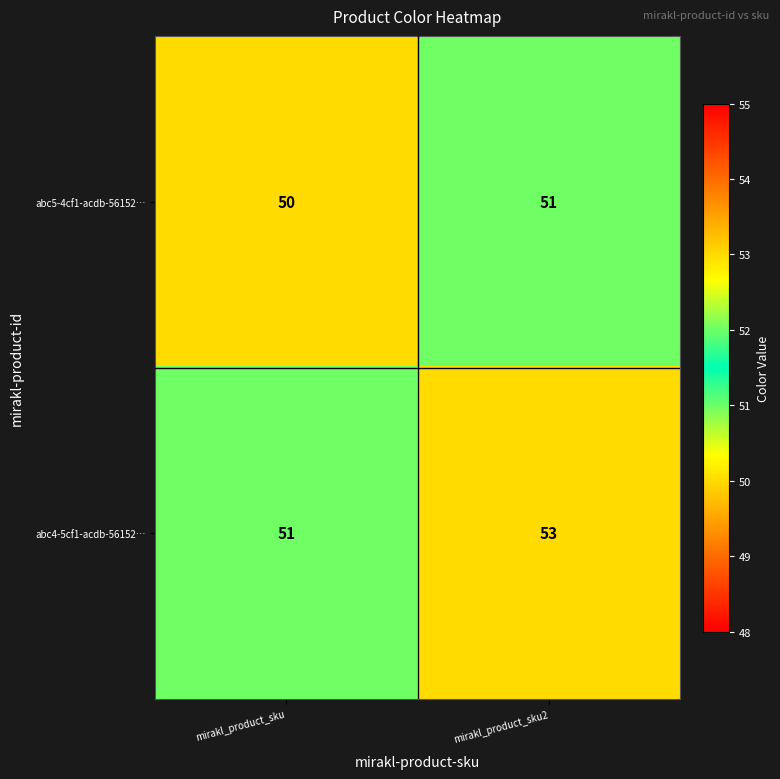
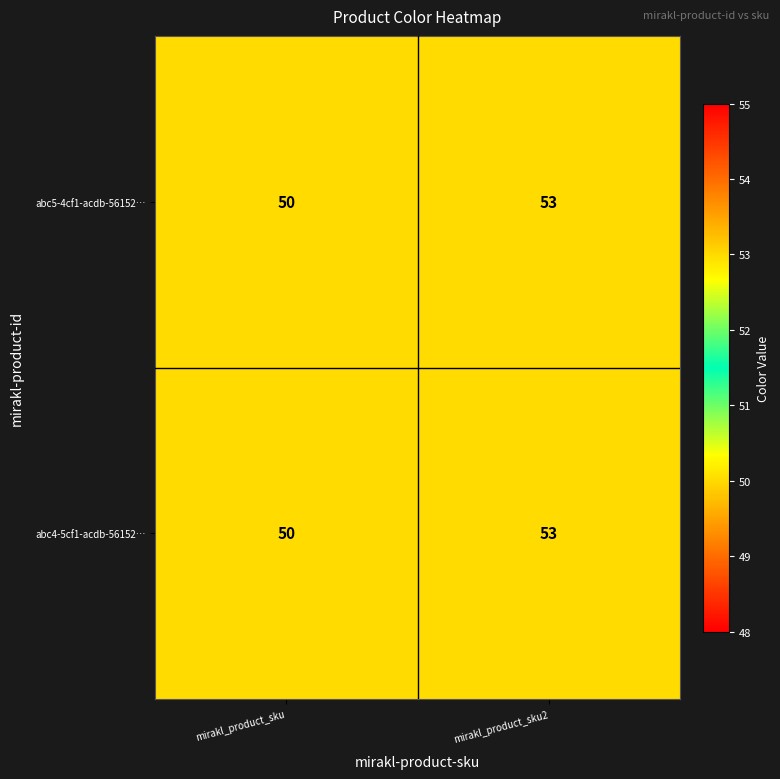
  {
    "abc5-4cf1-acdb-56152…": {
      "mirakl_product_sku": 50,
-     "mirakl_product_sku2": 51
+     "mirakl_product_sku2": 53
    },
    "abc4-5cf1-acdb-56152…": {
-     "mirakl_product_sku": 51,
+     "mirakl_product_sku": 50,
      "mirakl_product_sku2": 53
    }
  }
